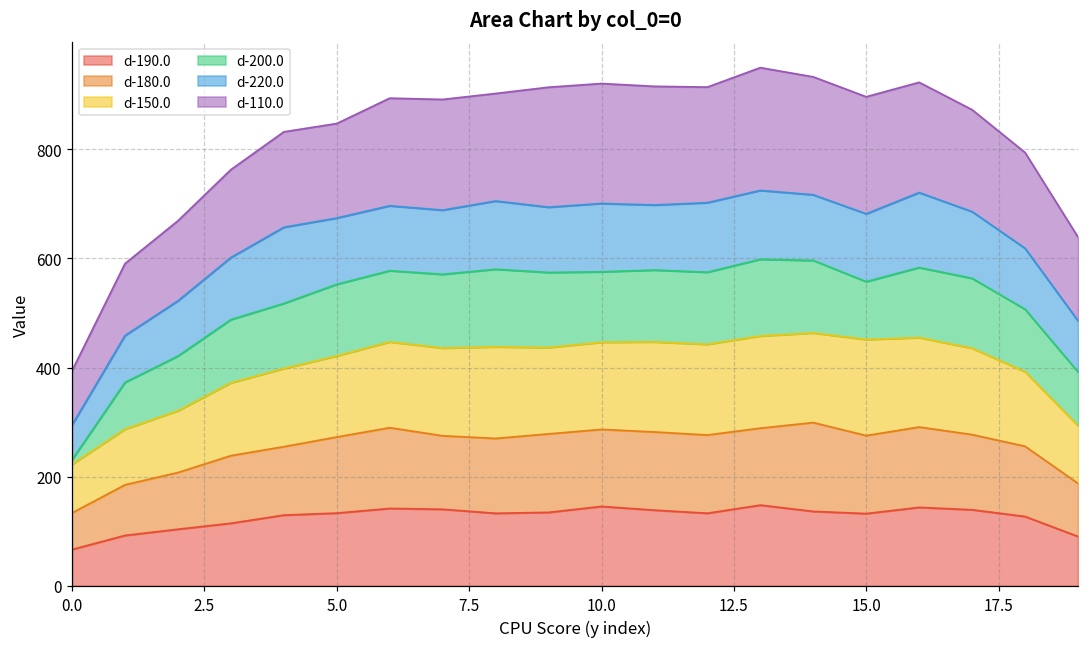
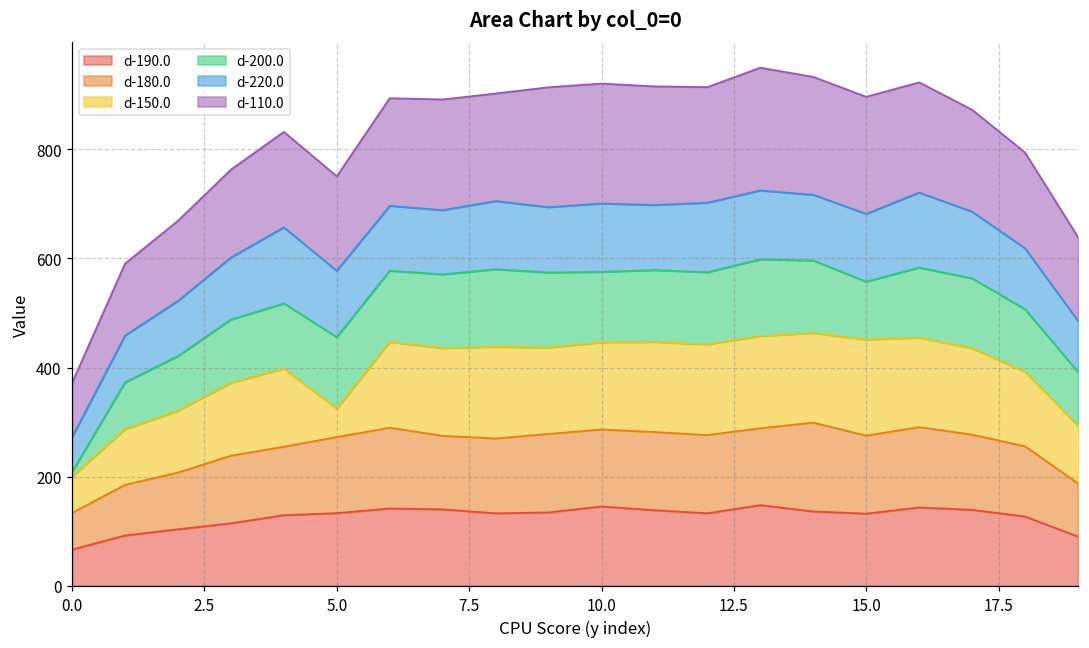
  {
    "d-150.0": {
-     "0.0": 90,
-     "5.0": 150,
+     "0.0": 70,
+     "5.0": 50,
      "10.0": 160,
      "15.0": 180
    },
    "d-200.0": {
      "0.0": 10,
      "5.0": 130,
      "10.0": 130,
      "15.0": 110
    },
    "d-220.0": {
      "0.0": 60,
      "5.0": 120,
      "10.0": 130,
      "15.0": 120
    },
    "d-110.0": {
      "0.0": 100,
      "5.0": 170,
      "10.0": 220,
      "15.0": 210
    }
  }
